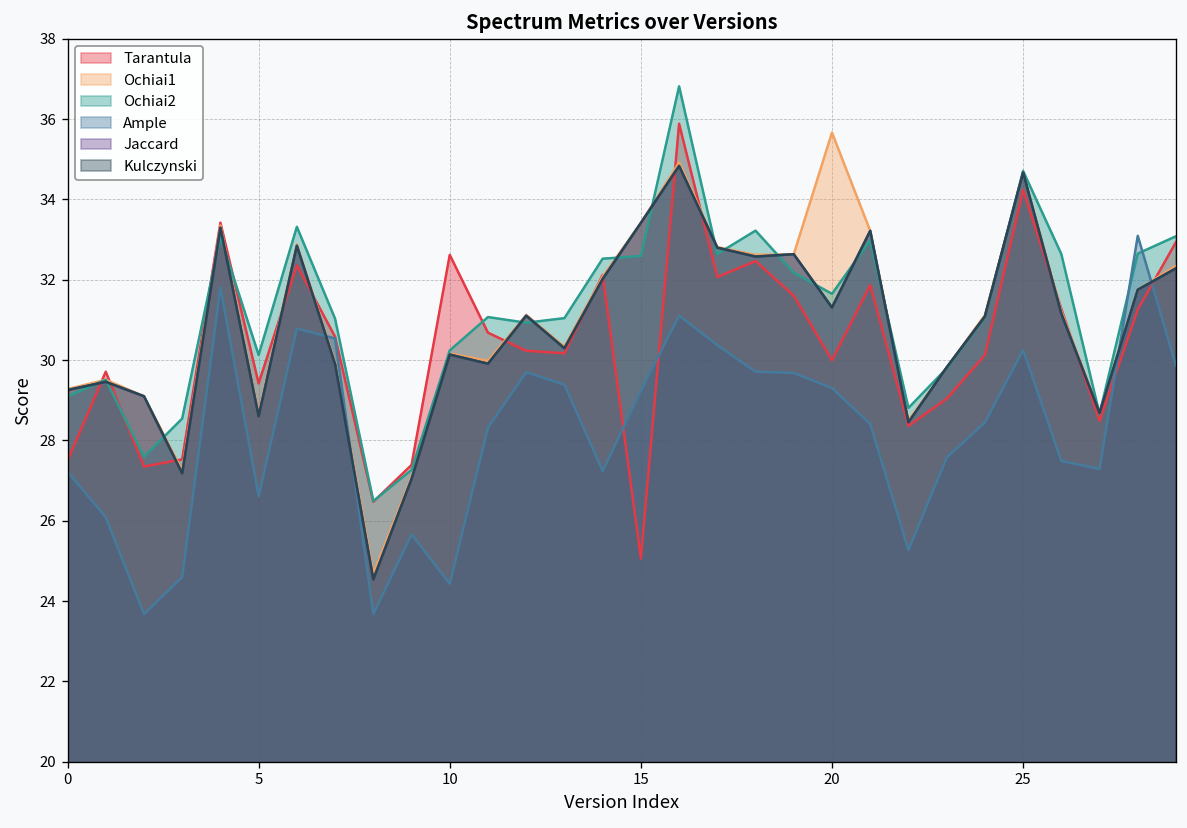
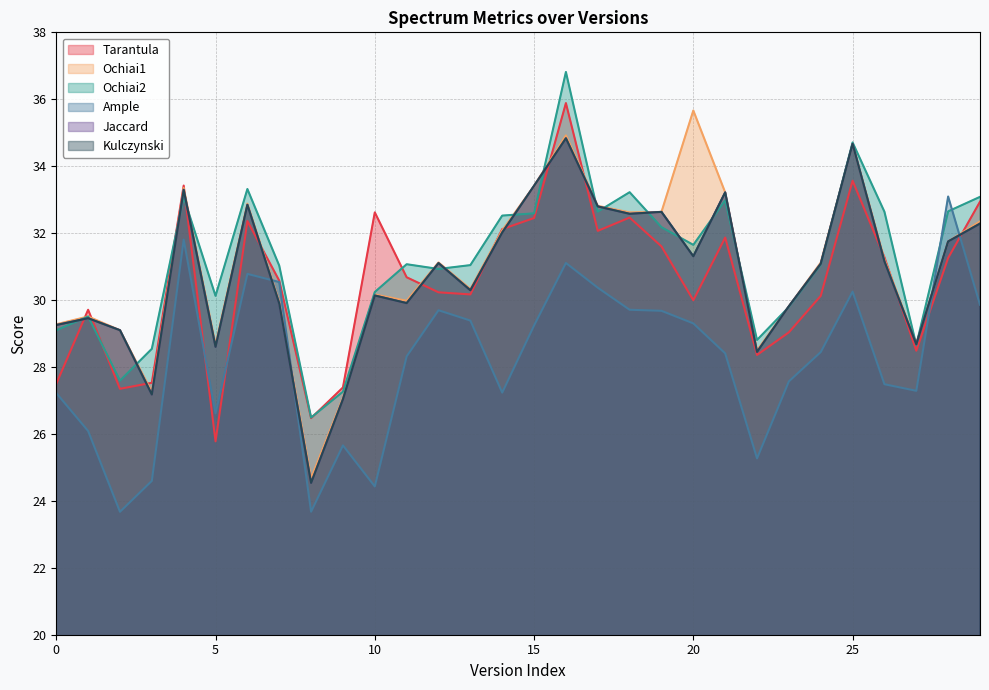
  {
    "Tarantula": {
      "0": 27.5,
-     "5": 29.4,
+     "5": 25.8,
      "10": 32.6,
-     "15": 25.1,
+     "15": 32.5,
      "20": 30.0,
-     "25": 34.2
+     "25": 33.6
    },
    "Ochiai1": {
      "20": 35.7
    }
  }
